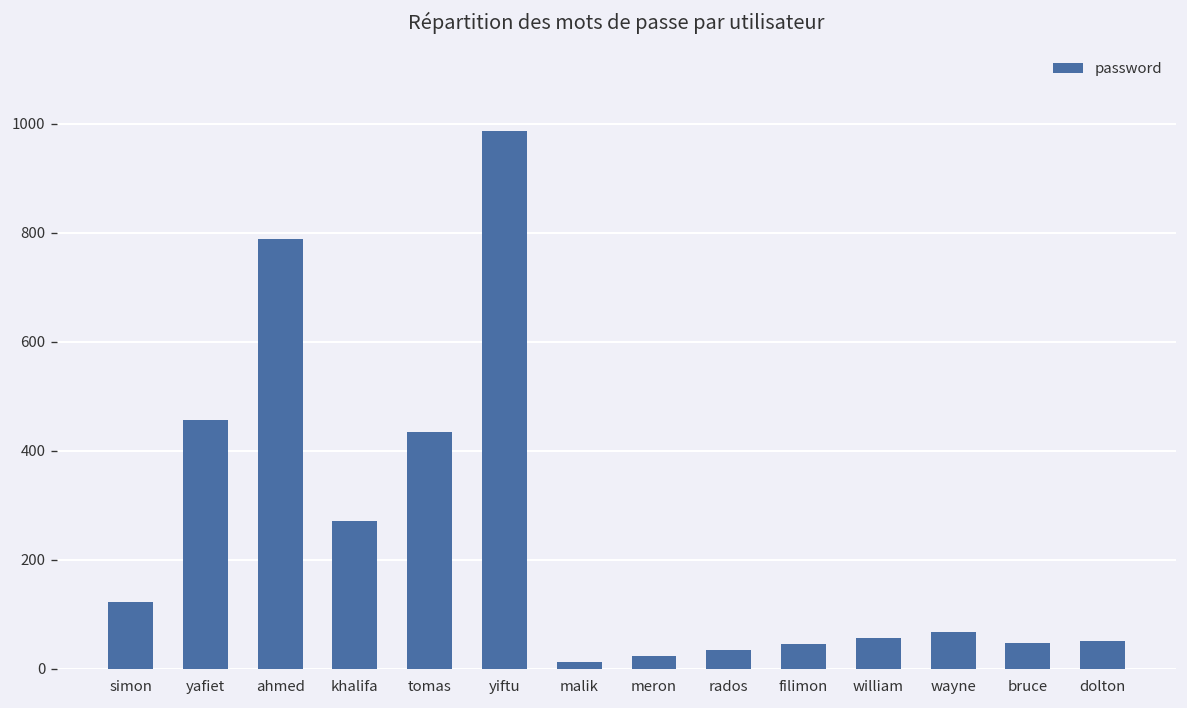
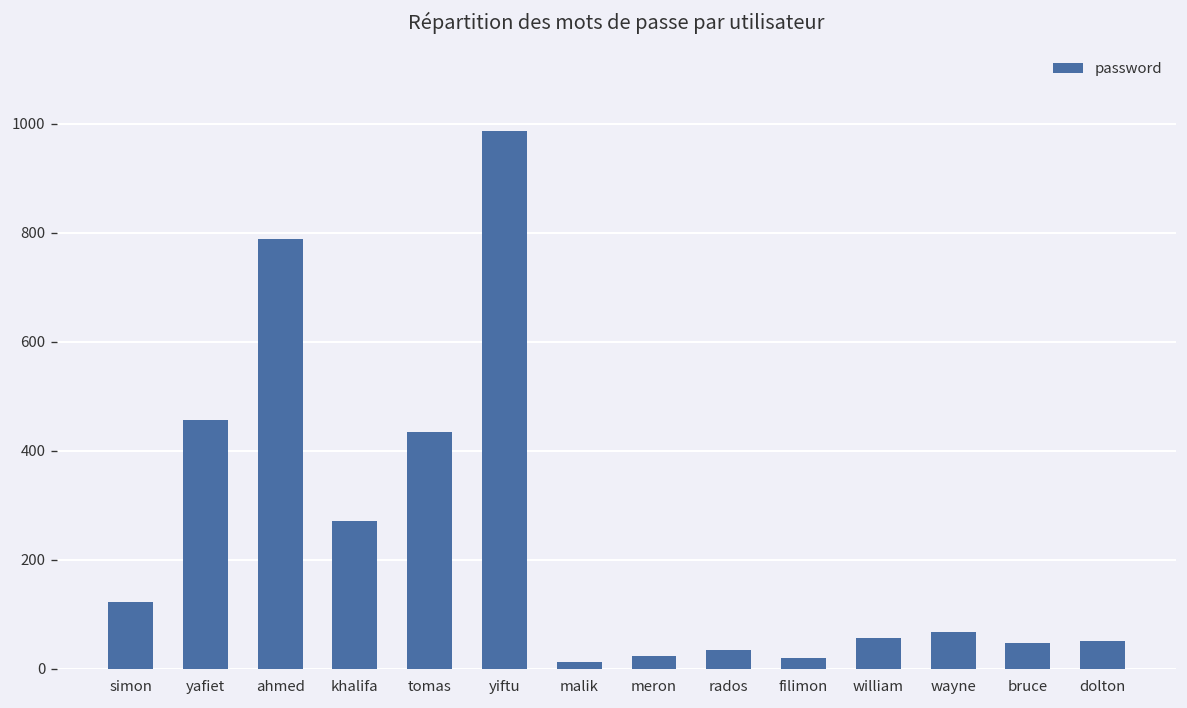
  {
    "simon": 120,
    "yafiet": 460,
    "ahmed": 790,
    "khalifa": 270,
    "tomas": 430,
    "yiftu": 990,
    "malik": 10,
    "meron": 20,
    "rados": 30,
-   "filimon": 50,
+   "filimon": 20,
    "william": 60,
    "wayne": 70,
    "bruce": 50,
    "dolton": 50
  }
